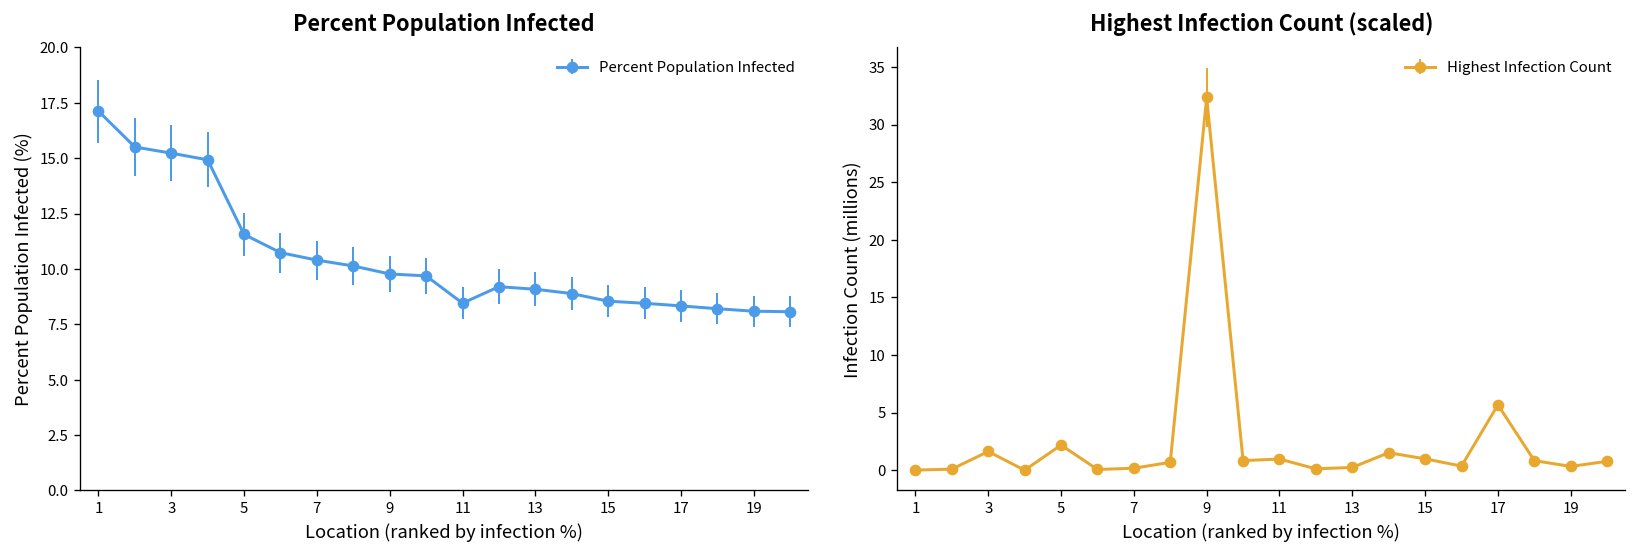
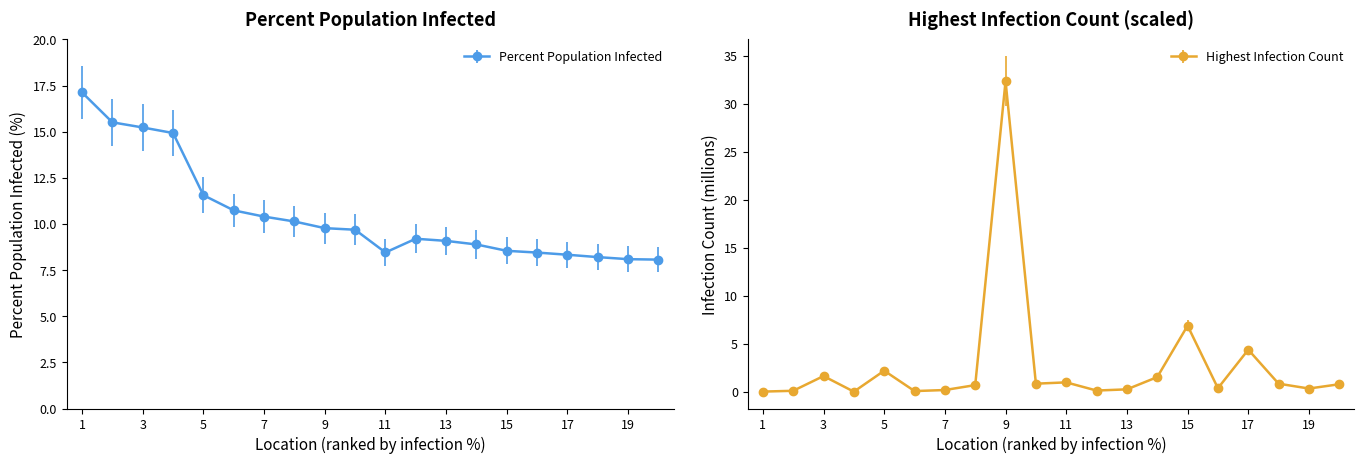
  {
    "Percent Population Infected": {
      "1": 17.1,
      "3": 15.2,
      "5": 11.6,
      "7": 10.4,
      "9": 9.8,
      "11": 8.5,
      "13": 9.1,
      "15": 8.5,
      "17": 8.3,
      "19": 8.1
    },
    "Highest Infection Count (scaled)": {
      "1": 0,
      "3": 2,
      "5": 2,
      "7": 0,
      "9": 32,
      "11": 1,
      "13": 0,
-     "15": 1,
-     "17": 6,
+     "15": 7,
+     "17": 4,
      "19": 0
    }
  }
